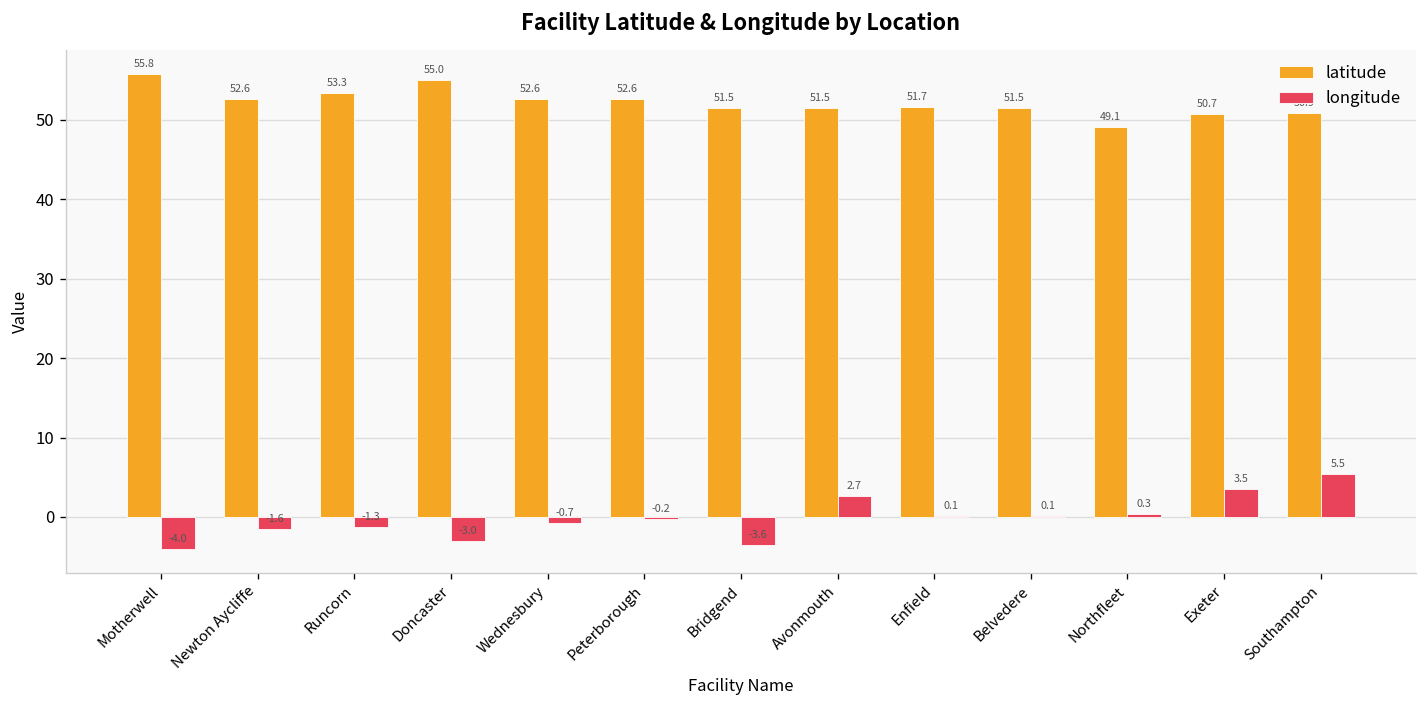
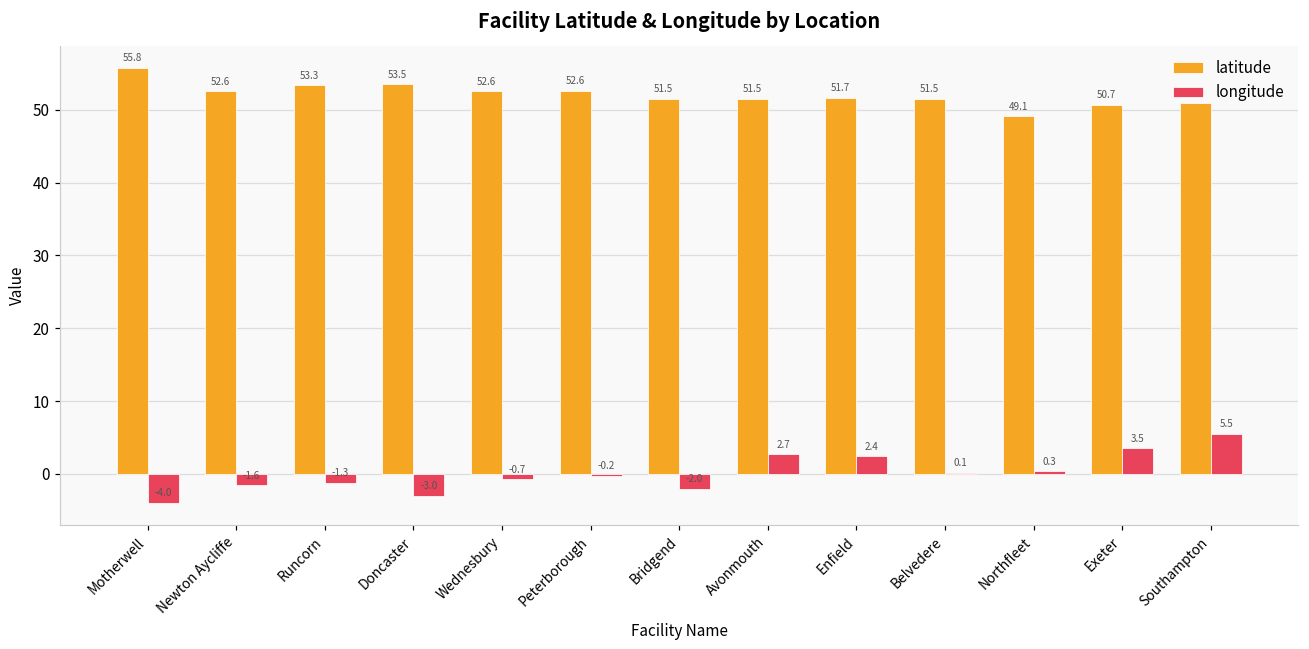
  {
    "latitude": {
      "Motherwell": 55.8,
      "Newton Aycliffe": 52.6,
      "Runcorn": 53.3,
-     "Doncaster": 55.0,
+     "Doncaster": 53.5,
      "Wednesbury": 52.6,
      "Peterborough": 52.6,
      "Bridgend": 51.5,
      "Avonmouth": 51.5,
      "Enfield": 51.7,
      "Belvedere": 51.5,
      "Northfleet": 49.1,
      "Exeter": 50.7,
      "Southampton": 50.9
    },
    "longitude": {
      "Motherwell": -4.0,
      "Newton Aycliffe": -1.6,
      "Runcorn": -1.3,
      "Doncaster": -3.0,
      "Wednesbury": -0.7,
      "Peterborough": -0.2,
-     "Bridgend": -3.6,
+     "Bridgend": -2.0,
      "Avonmouth": 2.7,
-     "Enfield": 0.1,
+     "Enfield": 2.4,
      "Belvedere": 0.1,
      "Northfleet": 0.3,
      "Exeter": 3.5,
      "Southampton": 5.5
    }
  }
